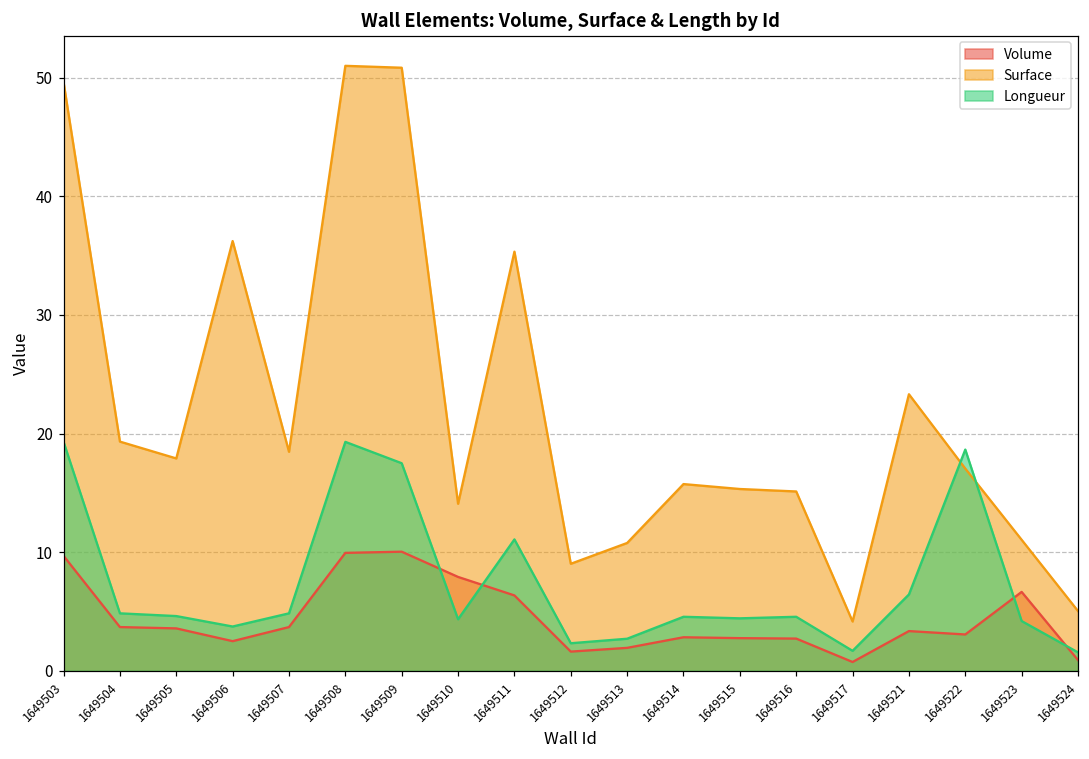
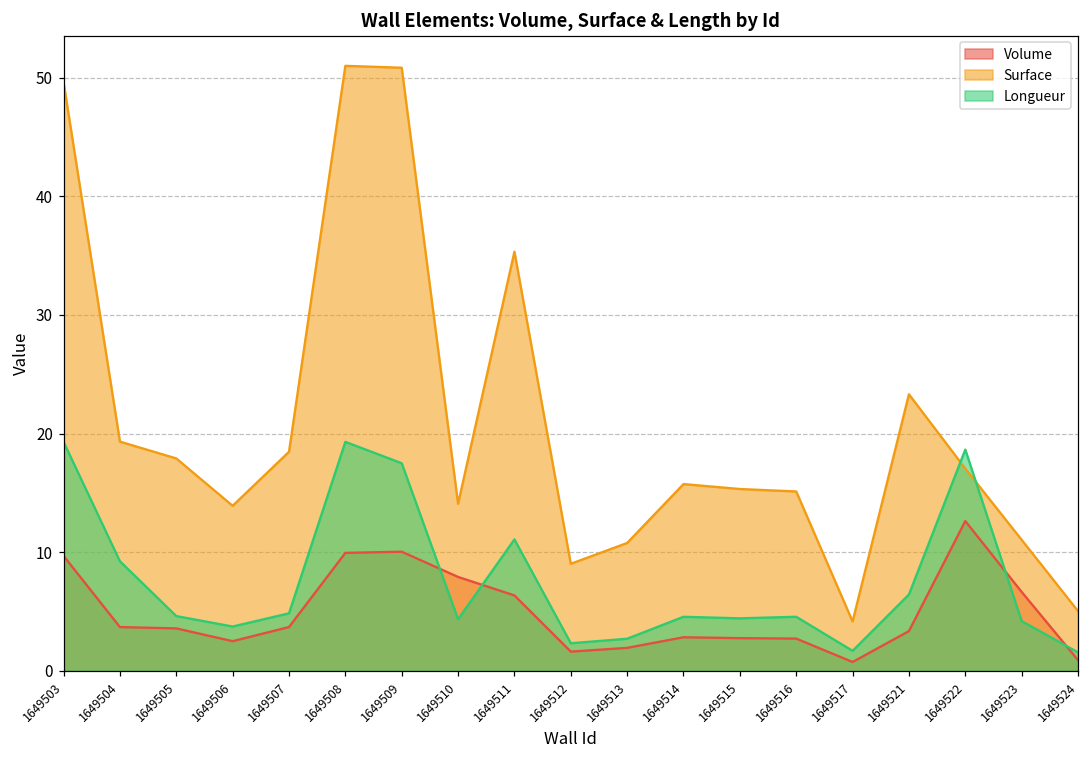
  {
    "Volume": {
      "1649503": 9.7,
      "1649504": 3.7,
      "1649505": 3.6,
      "1649506": 2.5,
      "1649507": 3.7,
      "1649508": 9.9,
      "1649509": 10.0,
      "1649510": 7.9,
      "1649511": 6.4,
      "1649512": 1.6,
      "1649513": 1.9,
      "1649514": 2.8,
      "1649515": 2.8,
      "1649516": 2.7,
      "1649517": 0.7,
      "1649521": 3.4,
-     "1649522": 3.1,
+     "1649522": 12.6,
      "1649523": 6.7,
      "1649524": 0.9
    },
    "Surface": {
      "1649503": 49.6,
      "1649504": 19.3,
      "1649505": 17.9,
-     "1649506": 36.2,
+     "1649506": 13.9,
      "1649507": 18.5,
      "1649508": 51.0,
      "1649509": 50.8,
      "1649510": 14.1,
      "1649511": 35.3,
      "1649512": 9.0,
      "1649513": 10.8,
      "1649514": 15.7,
      "1649515": 15.3,
      "1649516": 15.1,
      "1649517": 4.2,
      "1649521": 23.3,
      "1649522": 17.0,
      "1649523": 11.0,
      "1649524": 5.0
    },
    "Longueur": {
      "1649503": 19.3,
-     "1649504": 4.9,
+     "1649504": 9.2,
      "1649505": 4.6,
      "1649506": 3.7,
      "1649507": 4.9,
      "1649508": 19.3,
      "1649509": 17.5,
      "1649510": 4.4,
      "1649511": 11.1,
      "1649512": 2.3,
      "1649513": 2.7,
      "1649514": 4.6,
      "1649515": 4.4,
      "1649516": 4.6,
      "1649517": 1.7,
      "1649521": 6.4,
      "1649522": 18.6,
      "1649523": 4.2,
      "1649524": 1.6
    }
  }
